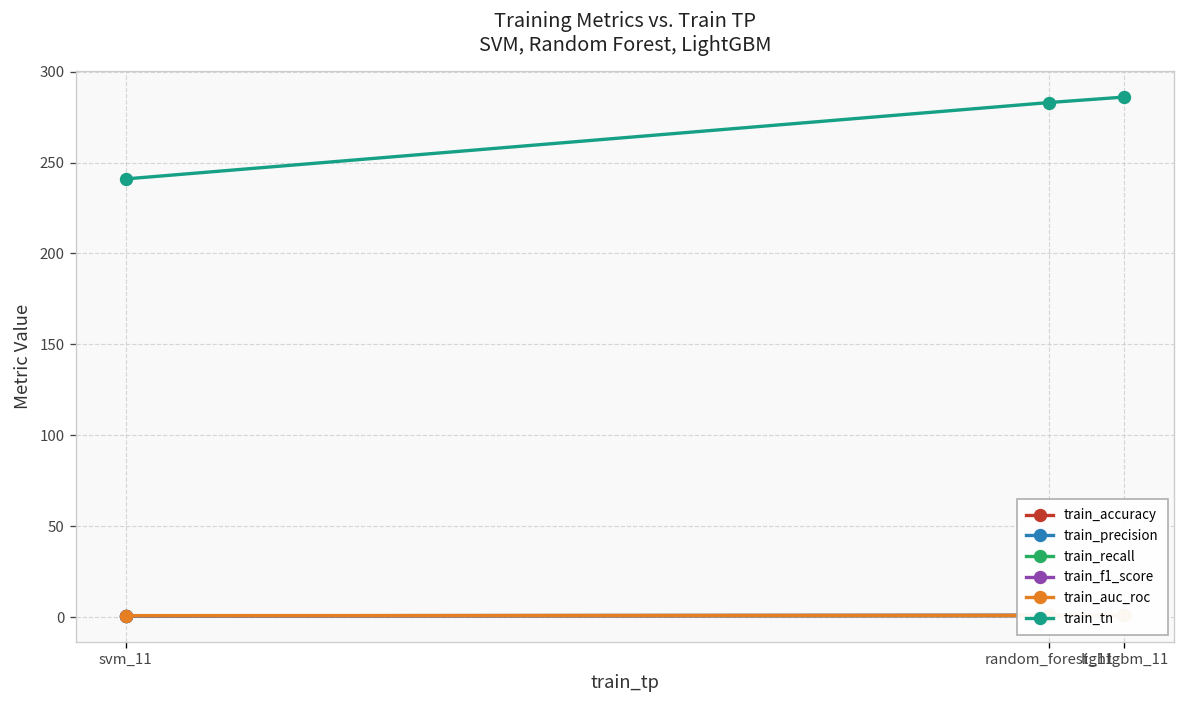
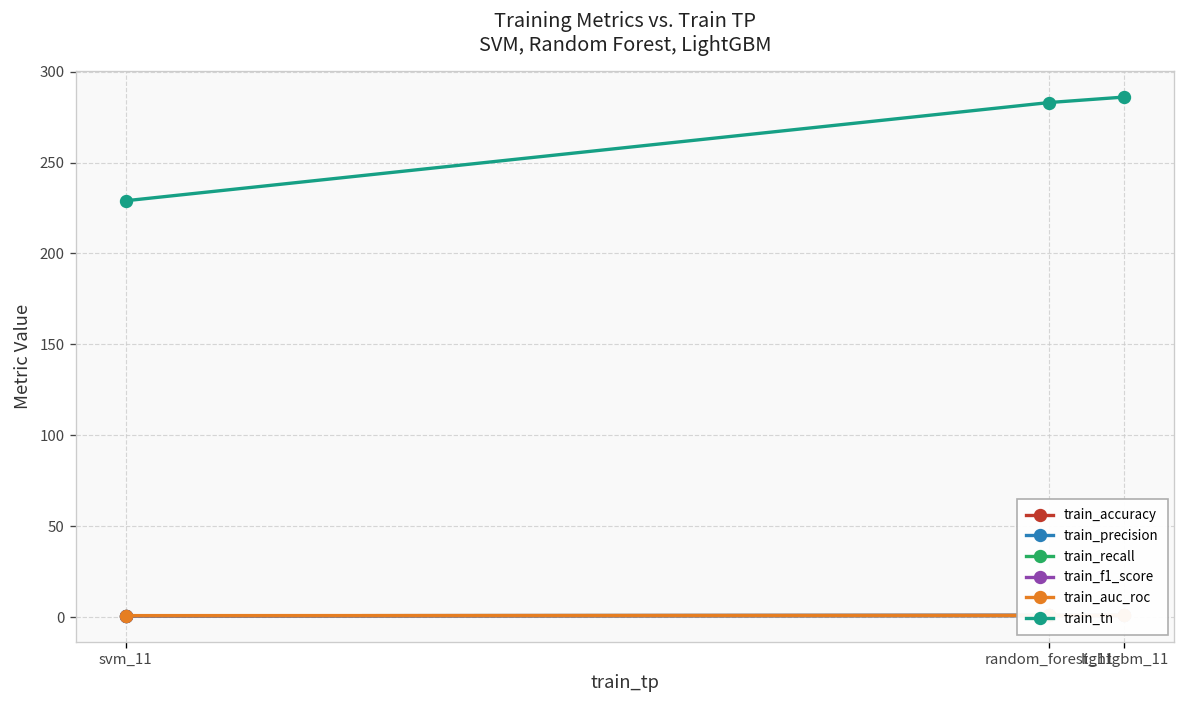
  {
    "train_auc_roc": {
      "svm_11": 1
    },
    "train_tn": {
-     "svm_11": 241
+     "svm_11": 229
    }
  }
